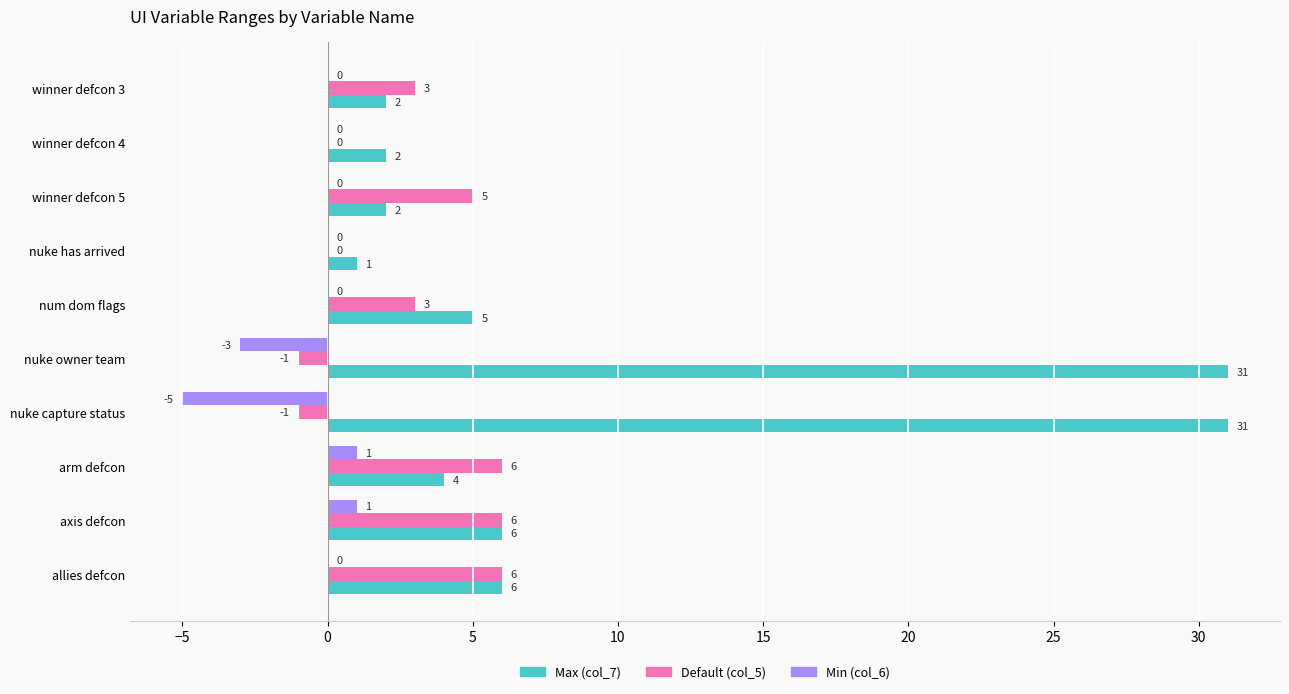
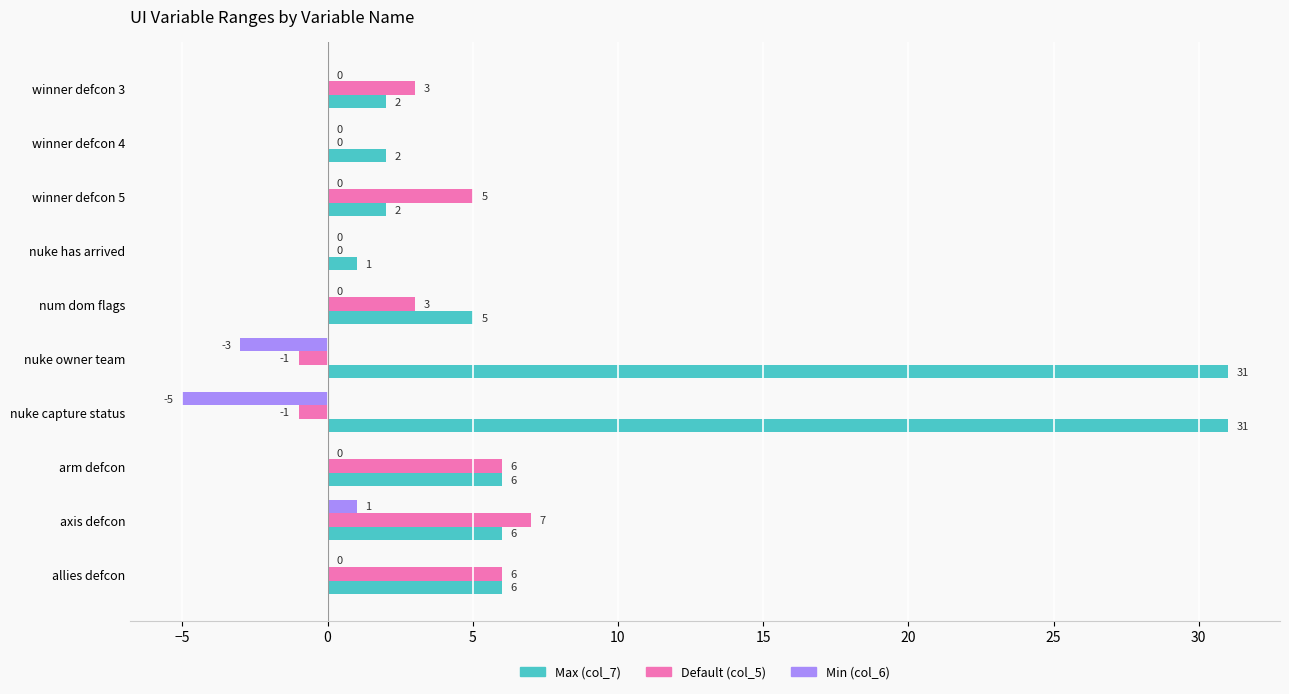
  {
    "Max (col_7)": {
      "winner defcon 3": 2,
      "winner defcon 4": 2,
      "winner defcon 5": 2,
      "nuke has arrived": 1,
      "num dom flags": 5,
      "nuke owner team": 31,
      "nuke capture status": 31,
-     "arm defcon": 4,
+     "arm defcon": 6,
      "axis defcon": 6,
      "allies defcon": 6
    },
    "Default (col_5)": {
      "winner defcon 3": 3,
      "winner defcon 4": 0,
      "winner defcon 5": 5,
      "nuke has arrived": 0,
      "num dom flags": 3,
      "nuke owner team": -1,
      "nuke capture status": -1,
      "arm defcon": 6,
-     "axis defcon": 6,
+     "axis defcon": 7,
      "allies defcon": 6
    },
    "Min (col_6)": {
      "winner defcon 3": 0,
      "winner defcon 4": 0,
      "winner defcon 5": 0,
      "nuke has arrived": 0,
      "num dom flags": 0,
      "nuke owner team": -3,
      "nuke capture status": -5,
-     "arm defcon": 1,
+     "arm defcon": 0,
      "axis defcon": 1,
      "allies defcon": 0
    }
  }
